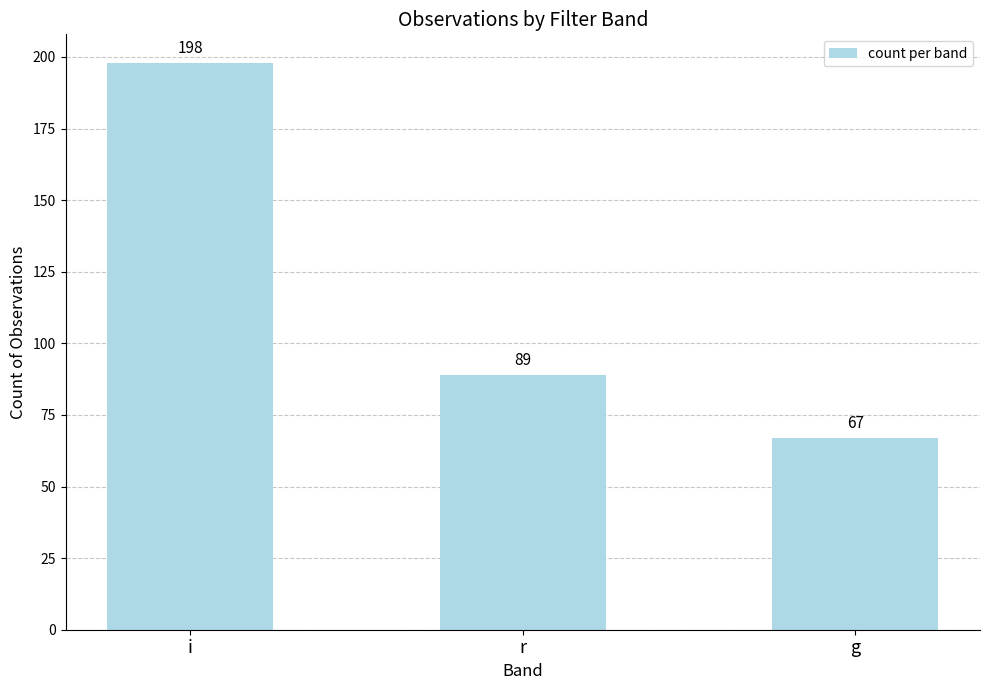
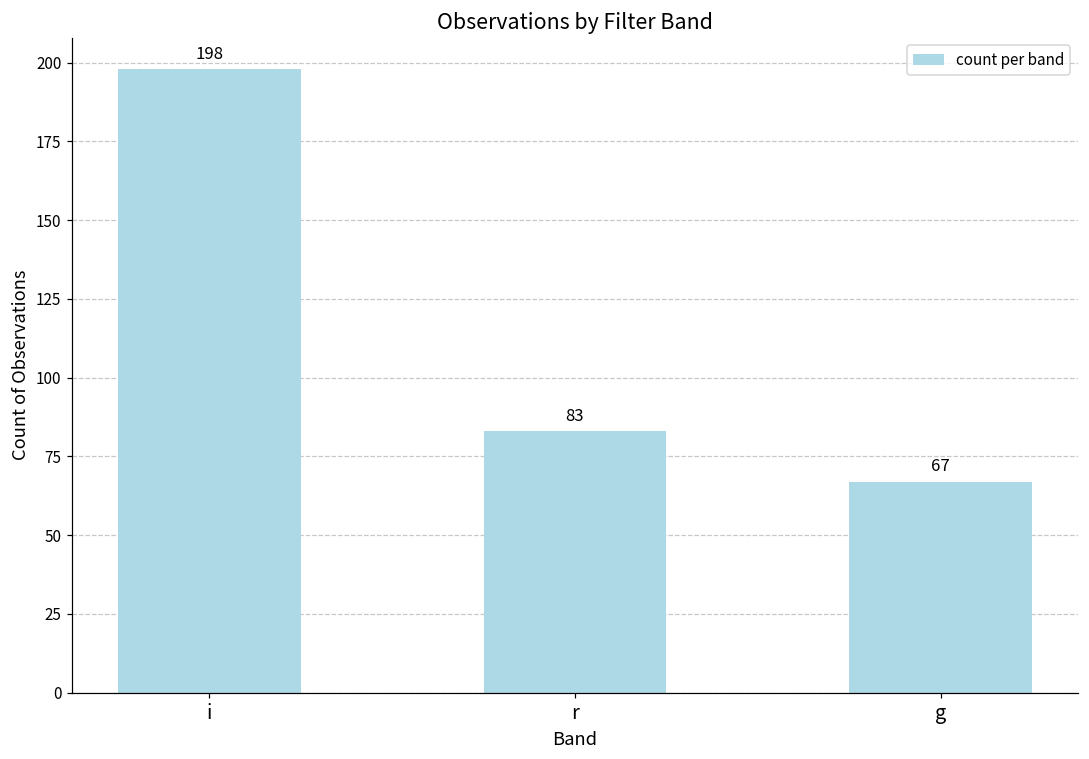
  {
    "i": 198,
-   "r": 89,
+   "r": 83,
    "g": 67
  }
